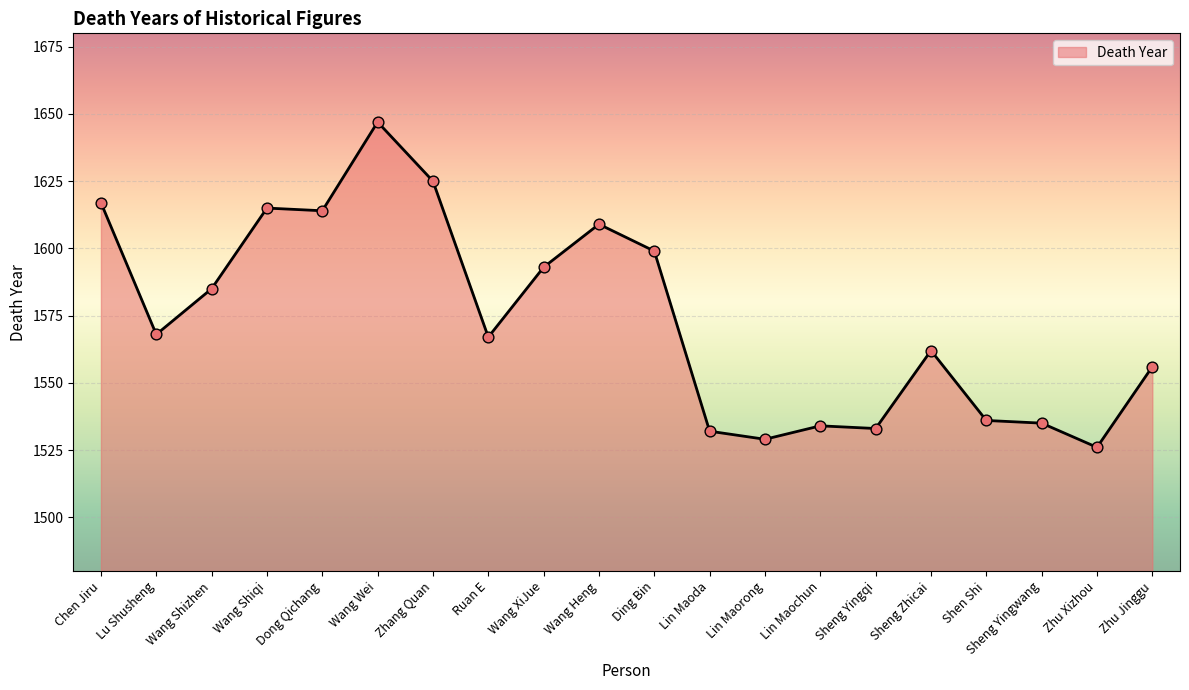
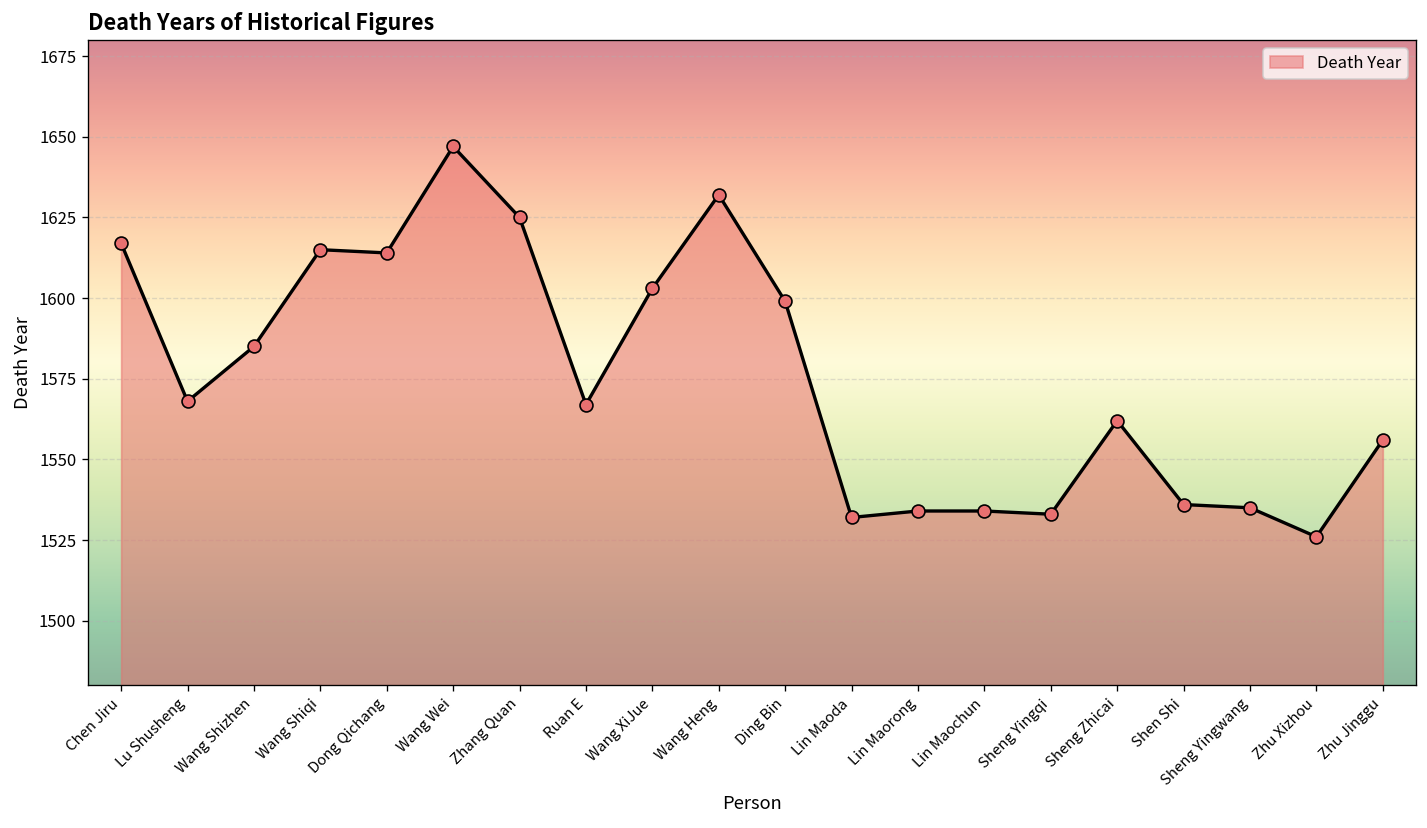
  {
    "Chen Jiru": 1617,
    "Lu Shusheng": 1568,
    "Wang Shizhen": 1585,
    "Wang Shiqi": 1615,
    "Dong Qichang": 1614,
    "Wang Wei": 1647,
    "Zhang Quan": 1625,
    "Ruan E": 1567,
-   "Wang XiJue": 1593,
-   "Wang Heng": 1609,
+   "Wang XiJue": 1603,
+   "Wang Heng": 1632,
    "Ding Bin": 1599,
    "Lin Maoda": 1532,
-   "Lin Maorong": 1529,
+   "Lin Maorong": 1534,
    "Lin Maochun": 1534,
    "Sheng Yingqi": 1533,
    "Sheng Zhicai": 1562,
    "Shen Shi": 1536,
    "Sheng Yingwang": 1535,
    "Zhu Xizhou": 1526,
    "Zhu Jinggu": 1556
  }
